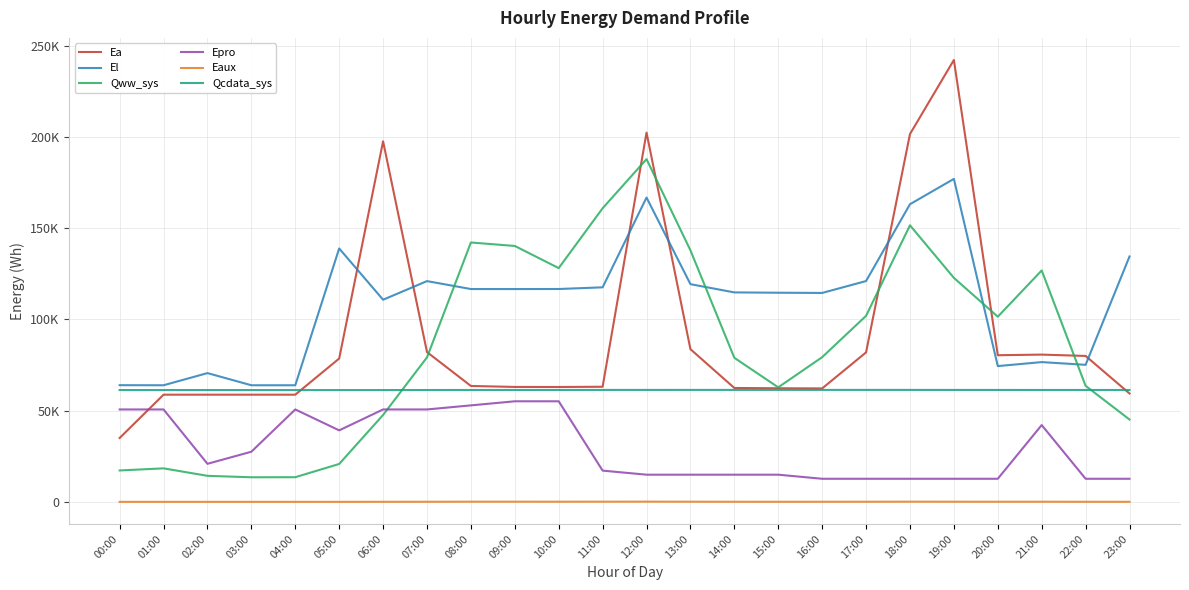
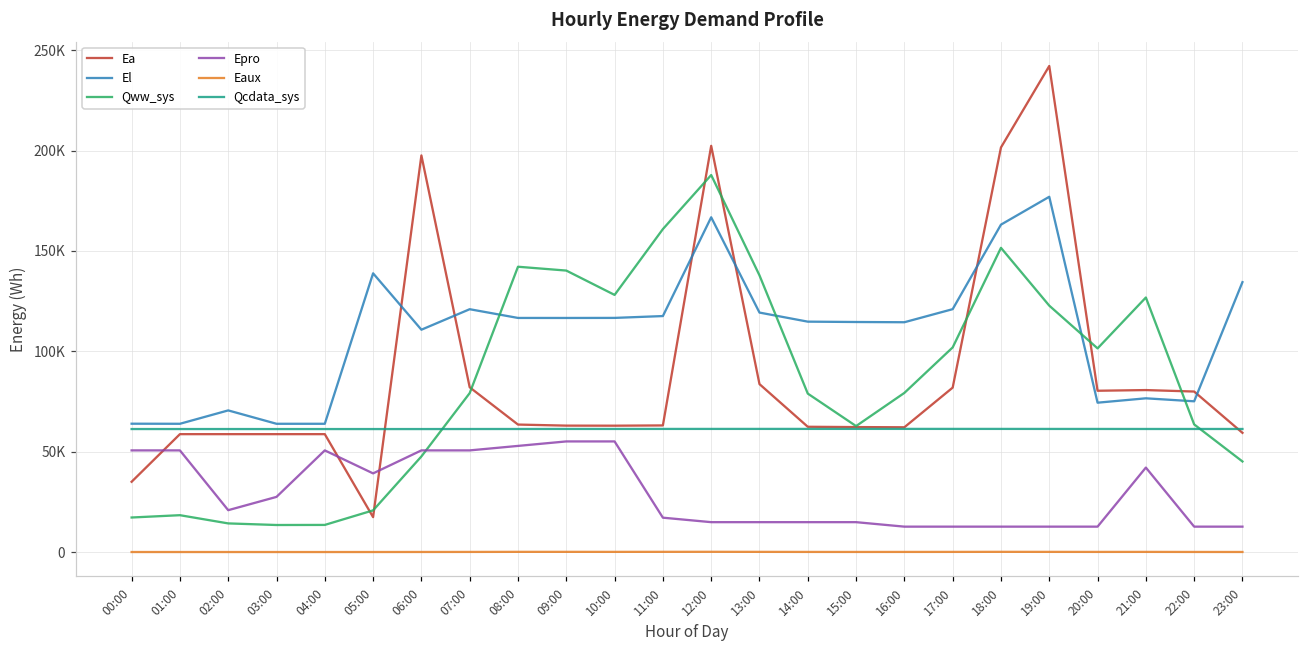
  {
    "Ea": {
      "00:00": 35000,
      "01:00": 59000,
      "02:00": 59000,
      "03:00": 59000,
      "04:00": 59000,
-     "05:00": 79000,
+     "05:00": 17000,
      "06:00": 198000,
      "07:00": 82000,
      "08:00": 64000,
      "09:00": 63000,
      "10:00": 63000,
      "11:00": 63000,
      "12:00": 202000,
      "13:00": 84000,
      "17:00": 82000,
      "18:00": 202000,
      "19:00": 242000,
      "20:00": 80000,
      "21:00": 81000,
      "22:00": 80000,
      "23:00": 59000
    },
    "El": {
      "00:00": 64000,
      "01:00": 64000,
      "02:00": 71000,
      "03:00": 64000,
      "04:00": 64000,
      "05:00": 139000,
      "06:00": 111000,
      "07:00": 121000,
      "08:00": 117000,
      "09:00": 117000,
      "10:00": 117000,
      "11:00": 118000,
      "12:00": 167000,
      "13:00": 119000,
      "14:00": 115000,
      "15:00": 115000,
      "16:00": 114000,
      "17:00": 121000,
      "18:00": 163000,
      "19:00": 177000,
      "20:00": 74000,
      "21:00": 77000,
      "22:00": 75000,
      "23:00": 134000
    },
    "Epro": {
      "00:00": 51000,
      "01:00": 51000,
      "02:00": 21000,
      "03:00": 27000,
      "04:00": 51000,
      "05:00": 39000,
      "06:00": 51000,
      "07:00": 51000,
      "08:00": 53000,
      "09:00": 55000,
      "10:00": 55000,
      "11:00": 17000,
      "12:00": 15000,
      "13:00": 15000,
      "14:00": 15000,
      "15:00": 15000,
      "16:00": 13000,
      "17:00": 13000,
      "18:00": 13000,
      "19:00": 13000,
      "20:00": 13000,
      "21:00": 42000,
      "22:00": 13000,
      "23:00": 13000
    },
    "Eaux": {
      "00:00": 0,
      "01:00": 0,
      "02:00": 0,
      "03:00": 0,
      "04:00": 0,
      "05:00": 0,
      "06:00": 0,
      "07:00": 0,
      "08:00": 0,
      "09:00": 0,
      "10:00": 0,
      "11:00": 0,
      "12:00": 0,
      "13:00": 0,
      "14:00": 0,
      "15:00": 0,
      "16:00": 0,
      "17:00": 0,
      "18:00": 0,
      "19:00": 0,
      "20:00": 0,
      "21:00": 0,
      "22:00": 0,
      "23:00": 0
    }
  }
